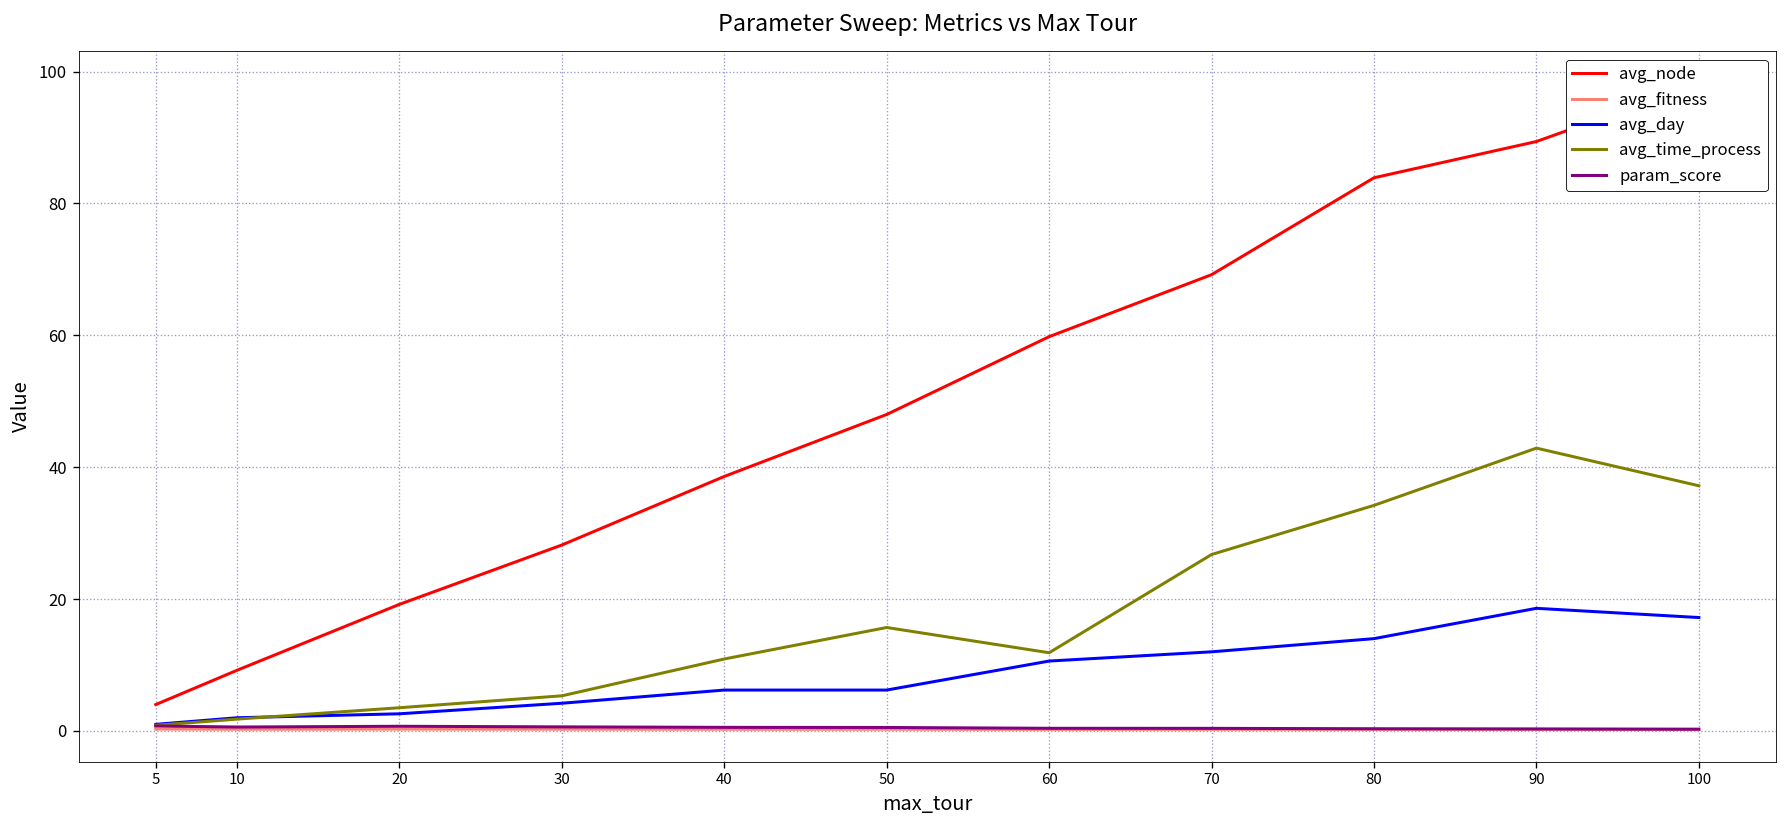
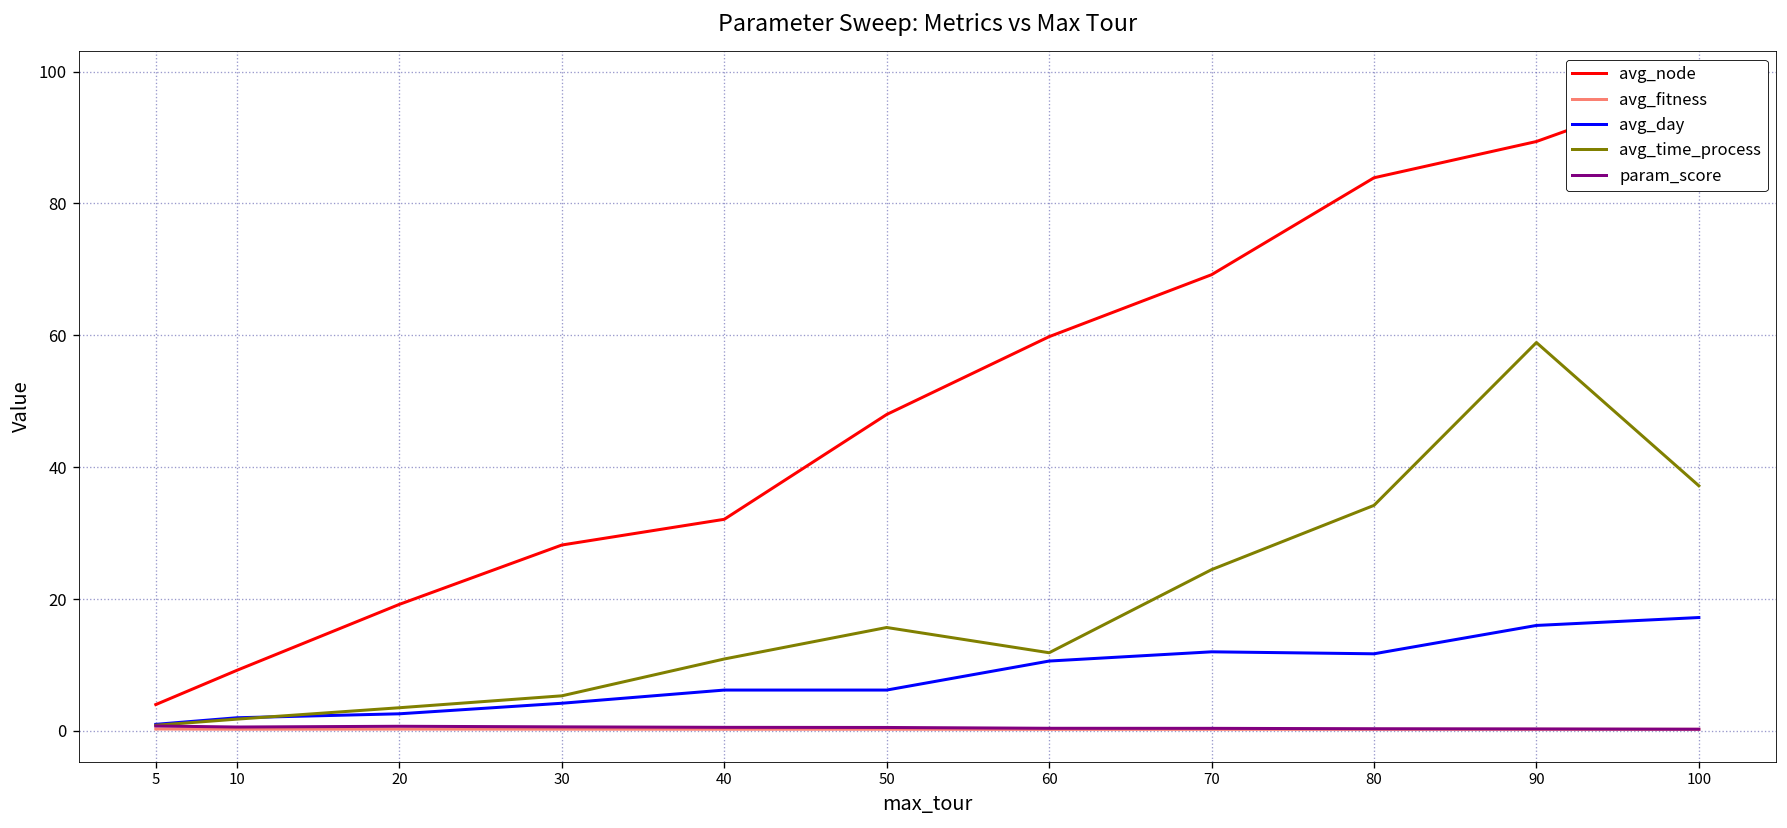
  {
    "avg_node": {
      "5": 4,
      "10": 9,
      "20": 19,
      "30": 28,
-     "40": 39,
+     "40": 32,
      "50": 48,
      "60": 60,
      "70": 69,
      "80": 84,
      "90": 89
    },
    "avg_day": {
      "20": 3,
      "30": 4,
      "40": 6,
      "50": 6,
      "60": 11,
      "70": 12,
-     "80": 14,
-     "90": 19,
+     "80": 12,
+     "90": 16,
      "100": 17
    },
    "avg_time_process": {
      "20": 4,
      "30": 5,
      "40": 11,
      "50": 16,
      "60": 12,
-     "70": 27,
+     "70": 24,
      "80": 34,
-     "90": 43,
+     "90": 59,
      "100": 37
    }
  }
